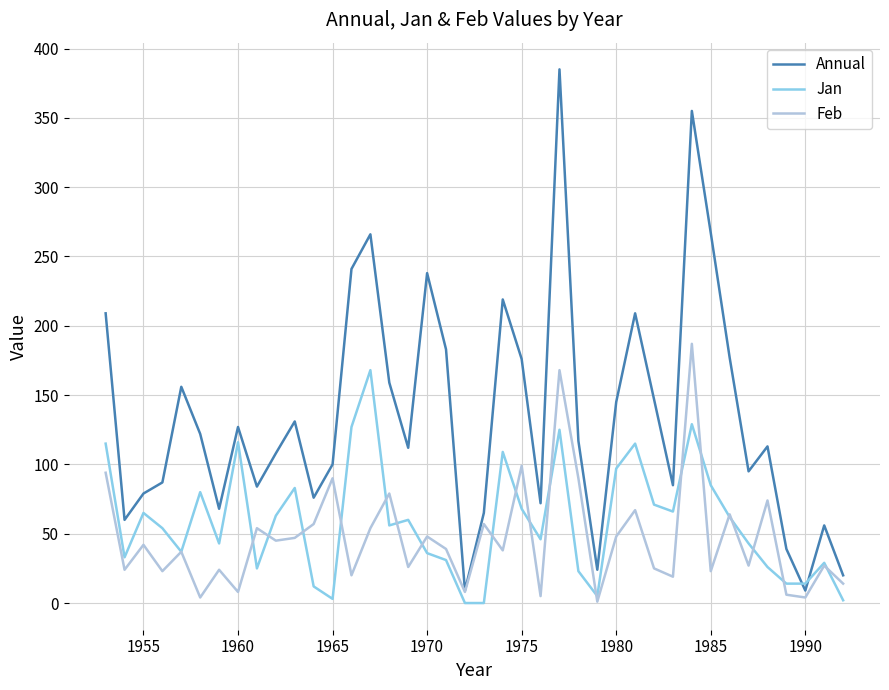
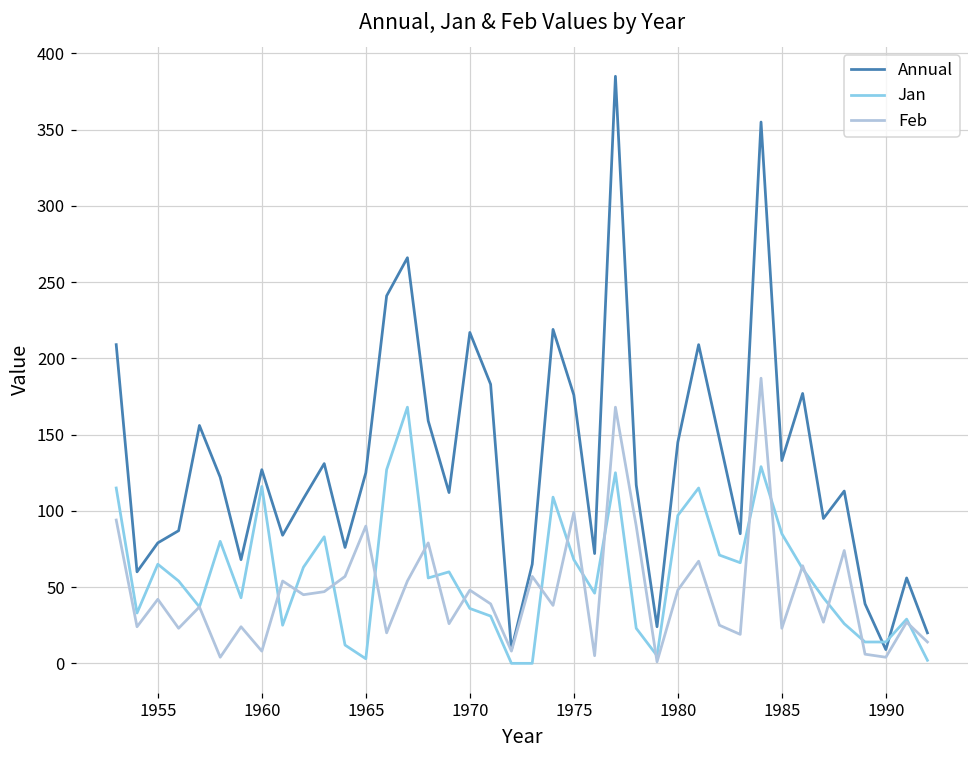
  {
    "Annual": {
      "1955": 79,
      "1960": 127,
-     "1965": 100,
-     "1970": 238,
+     "1965": 125,
+     "1970": 217,
      "1975": 176,
      "1980": 145,
-     "1985": 267,
+     "1985": 133,
      "1990": 9
    }
  }
